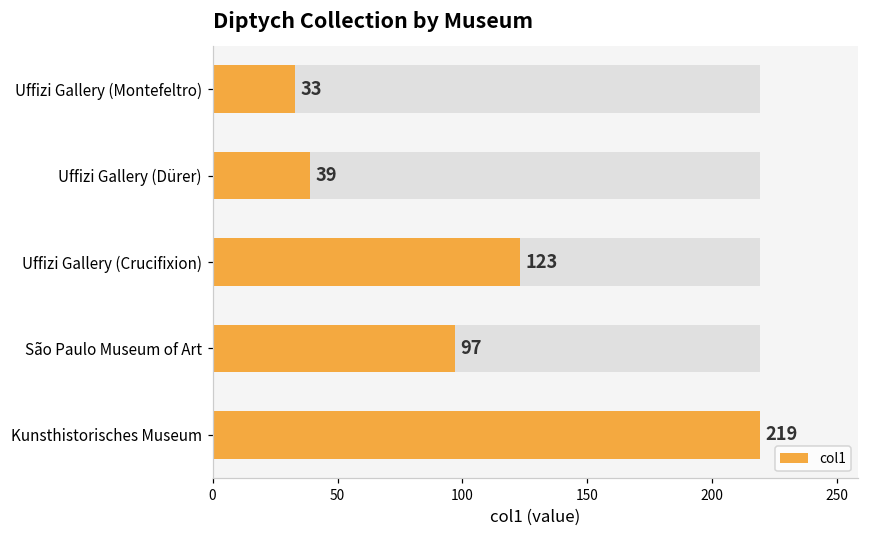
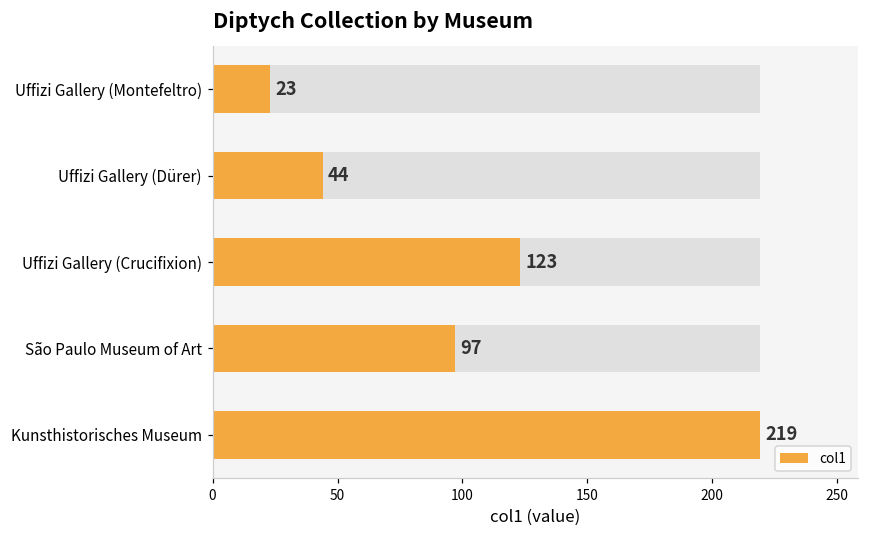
  {
    "col1": {
-     "Uffizi Gallery (Montefeltro)": 33,
-     "Uffizi Gallery (Dürer)": 39,
+     "Uffizi Gallery (Montefeltro)": 23,
+     "Uffizi Gallery (Dürer)": 44,
      "Kunsthistorisches Museum": 219
    }
  }
